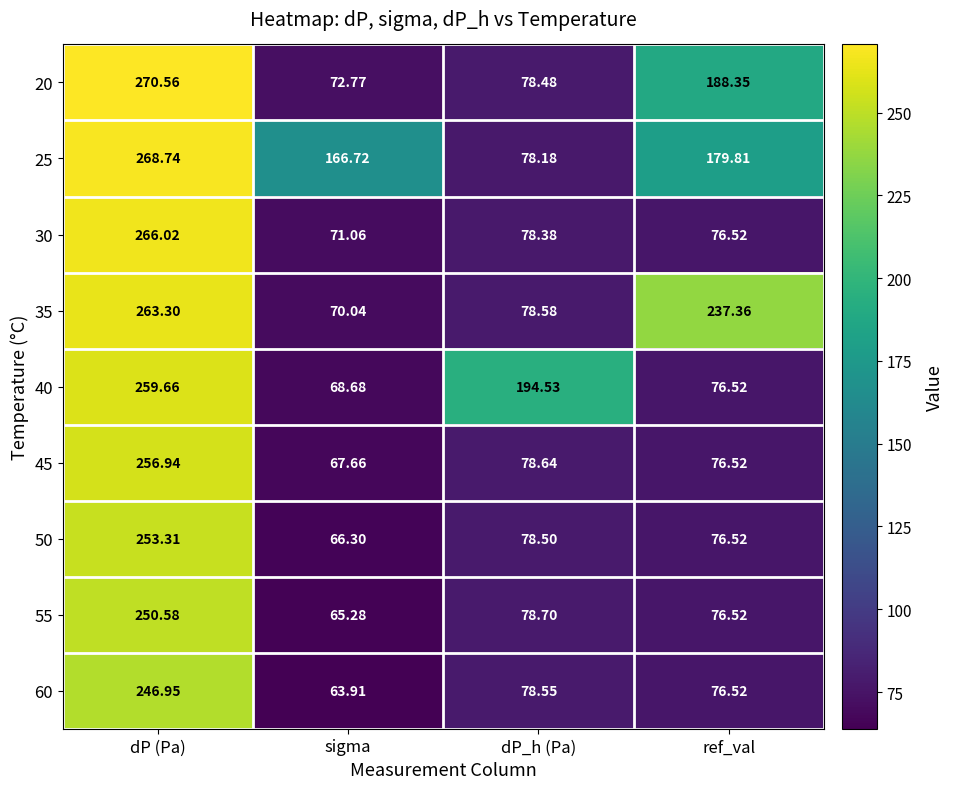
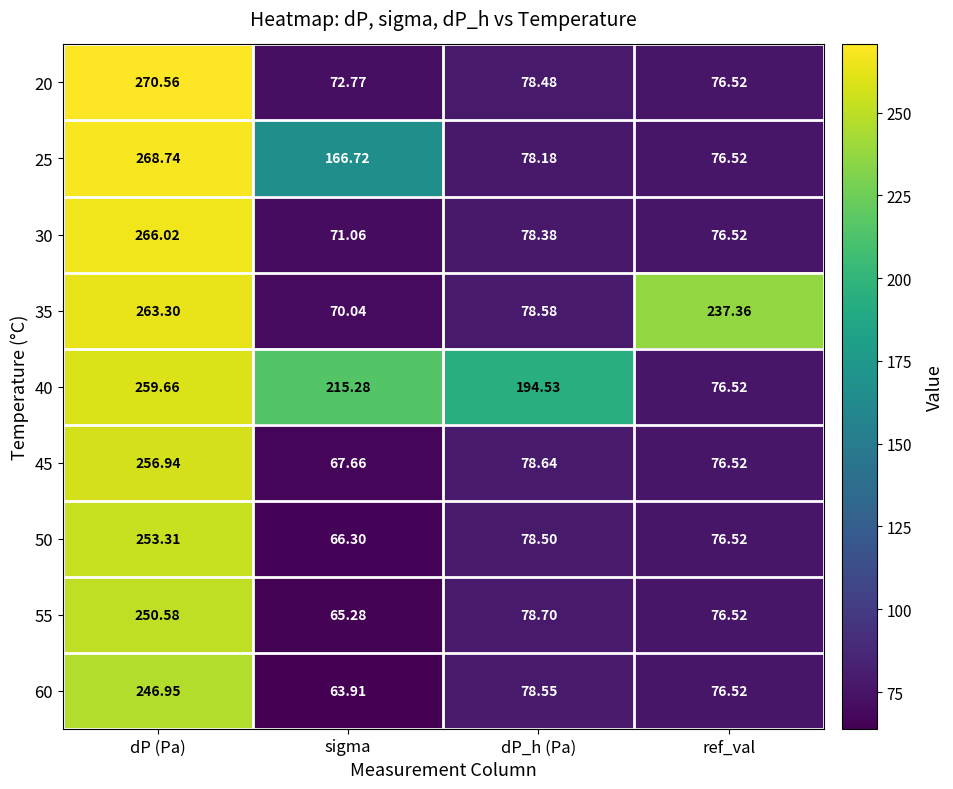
  {
    "20": {
      "dP (Pa)": 270.56,
      "sigma": 72.77,
      "dP_h (Pa)": 78.48,
-     "ref_val": 188.35
+     "ref_val": 76.52
    },
    "25": {
      "dP (Pa)": 268.74,
      "sigma": 166.72,
      "dP_h (Pa)": 78.18,
-     "ref_val": 179.81
+     "ref_val": 76.52
    },
    "30": {
      "dP (Pa)": 266.02,
      "sigma": 71.06,
      "dP_h (Pa)": 78.38,
      "ref_val": 76.52
    },
    "35": {
      "dP (Pa)": 263.30,
      "sigma": 70.04,
      "dP_h (Pa)": 78.58,
      "ref_val": 237.36
    },
    "40": {
      "dP (Pa)": 259.66,
-     "sigma": 68.68,
+     "sigma": 215.28,
      "dP_h (Pa)": 194.53,
      "ref_val": 76.52
    },
    "45": {
      "dP (Pa)": 256.94,
      "sigma": 67.66,
      "dP_h (Pa)": 78.64,
      "ref_val": 76.52
    },
    "50": {
      "dP (Pa)": 253.31,
      "sigma": 66.30,
      "dP_h (Pa)": 78.50,
      "ref_val": 76.52
    },
    "55": {
      "dP (Pa)": 250.58,
      "sigma": 65.28,
      "dP_h (Pa)": 78.70,
      "ref_val": 76.52
    },
    "60": {
      "dP (Pa)": 246.95,
      "sigma": 63.91,
      "dP_h (Pa)": 78.55,
      "ref_val": 76.52
    }
  }
